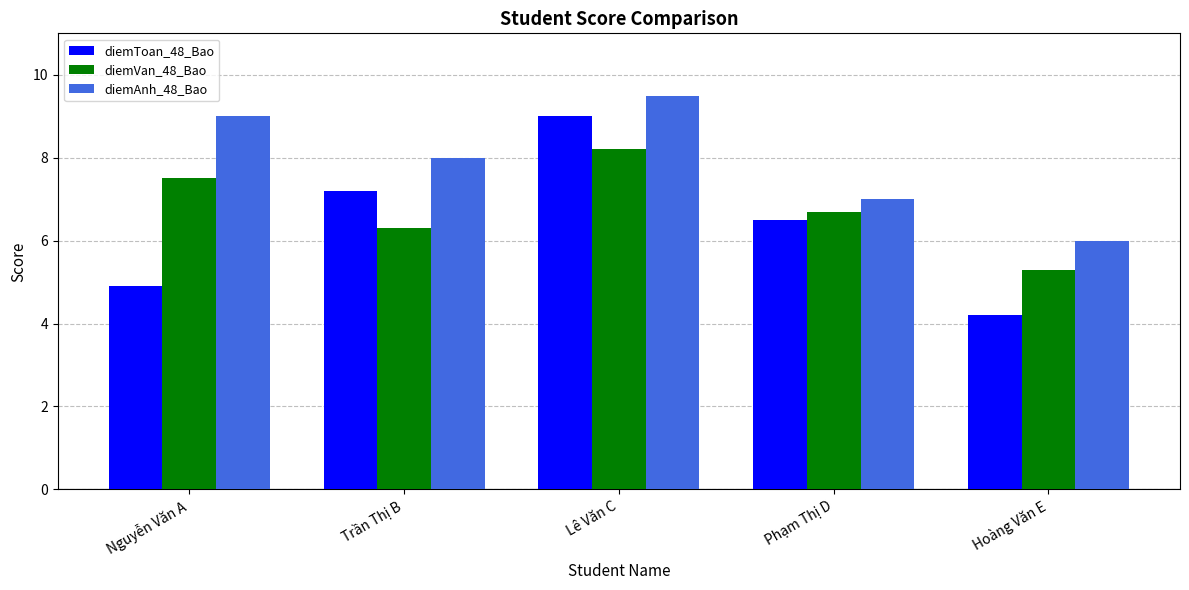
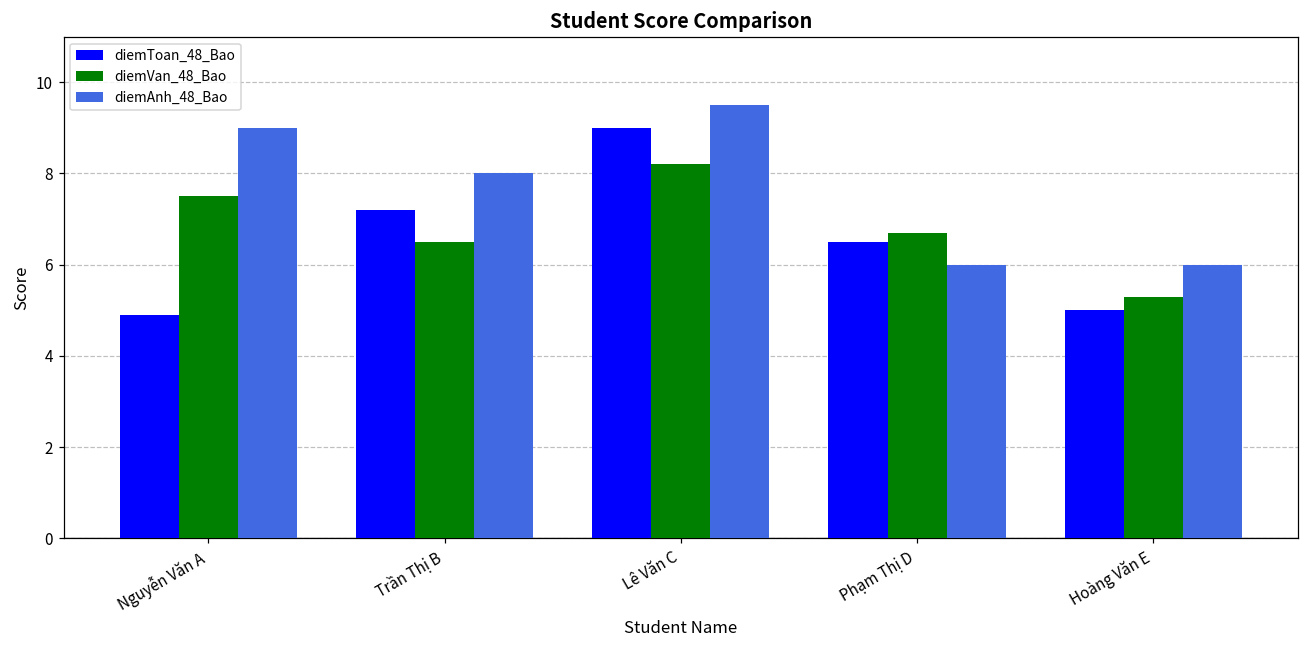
  {
    "diemToan_48_Bao": {
      "Nguyễn Văn A": 4.9,
      "Trần Thị B": 7.2,
      "Lê Văn C": 9.0,
      "Phạm Thị D": 6.5,
-     "Hoàng Văn E": 4.2
+     "Hoàng Văn E": 5.0
    },
    "diemVan_48_Bao": {
      "Nguyễn Văn A": 7.5,
-     "Trần Thị B": 6.3,
+     "Trần Thị B": 6.5,
      "Lê Văn C": 8.2,
      "Phạm Thị D": 6.7,
      "Hoàng Văn E": 5.3
    },
    "diemAnh_48_Bao": {
      "Nguyễn Văn A": 9,
      "Trần Thị B": 8,
      "Lê Văn C": 9.5,
-     "Phạm Thị D": 7,
+     "Phạm Thị D": 6,
      "Hoàng Văn E": 6
    }
  }
